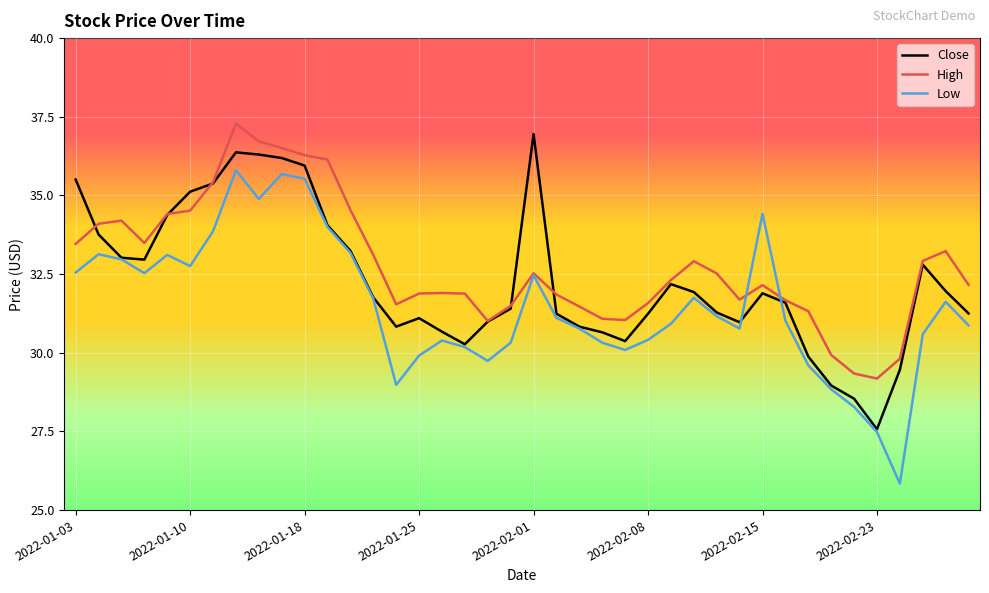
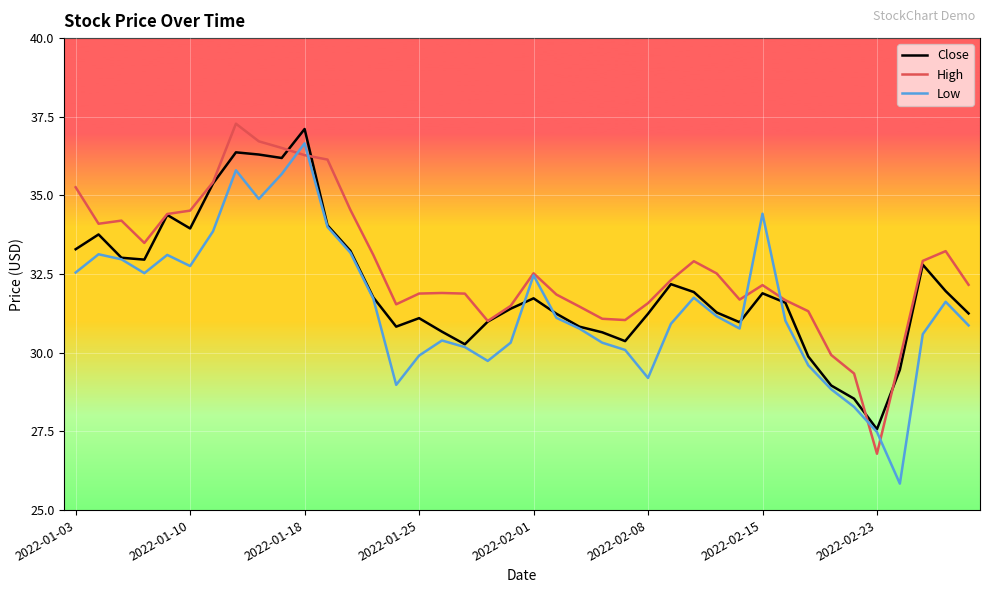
  {
    "Close": {
-     "2022-01-03": 35.5,
-     "2022-01-10": 35.1,
-     "2022-01-18": 36.0,
+     "2022-01-03": 33.3,
+     "2022-01-10": 34.0,
+     "2022-01-18": 37.1,
      "2022-01-25": 31.1,
-     "2022-02-01": 37.0,
+     "2022-02-01": 31.7,
      "2022-02-08": 31.2,
      "2022-02-15": 31.9,
      "2022-02-23": 27.6
    },
    "High": {
-     "2022-01-03": 33.5,
+     "2022-01-03": 35.3,
      "2022-01-10": 34.5,
      "2022-01-18": 36.3,
      "2022-01-25": 31.9,
      "2022-02-08": 31.6,
      "2022-02-15": 32.2,
-     "2022-02-23": 29.2
+     "2022-02-23": 26.8
    },
    "Low": {
      "2022-01-03": 32.5,
      "2022-01-10": 32.8,
-     "2022-01-18": 35.5,
+     "2022-01-18": 36.7,
      "2022-01-25": 29.9,
-     "2022-02-08": 30.4,
+     "2022-02-08": 29.2,
      "2022-02-15": 34.4,
      "2022-02-23": 27.5
    }
  }
